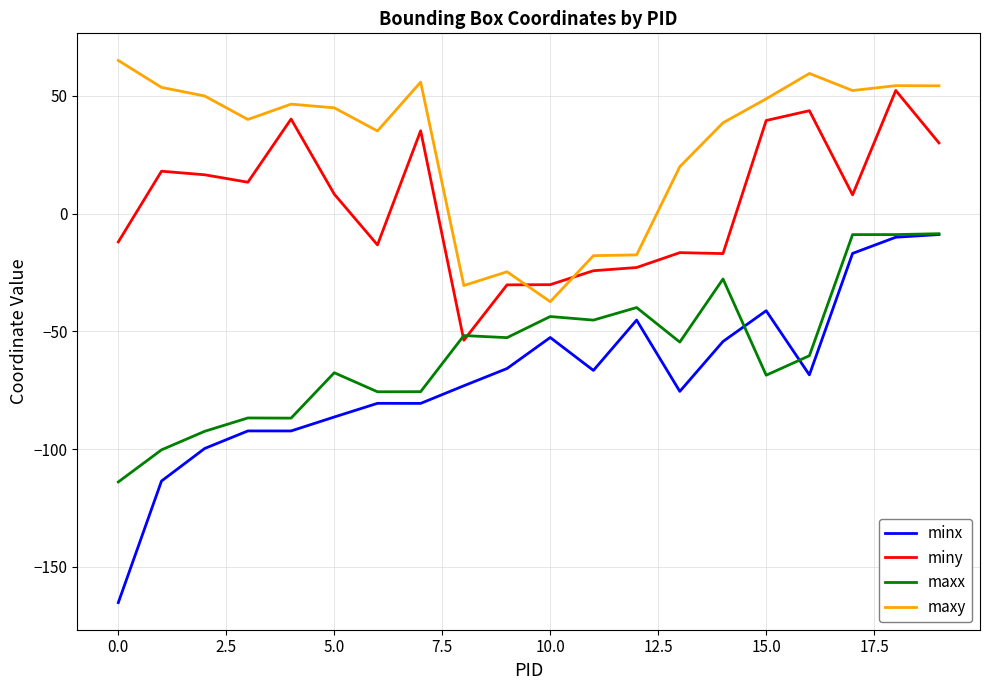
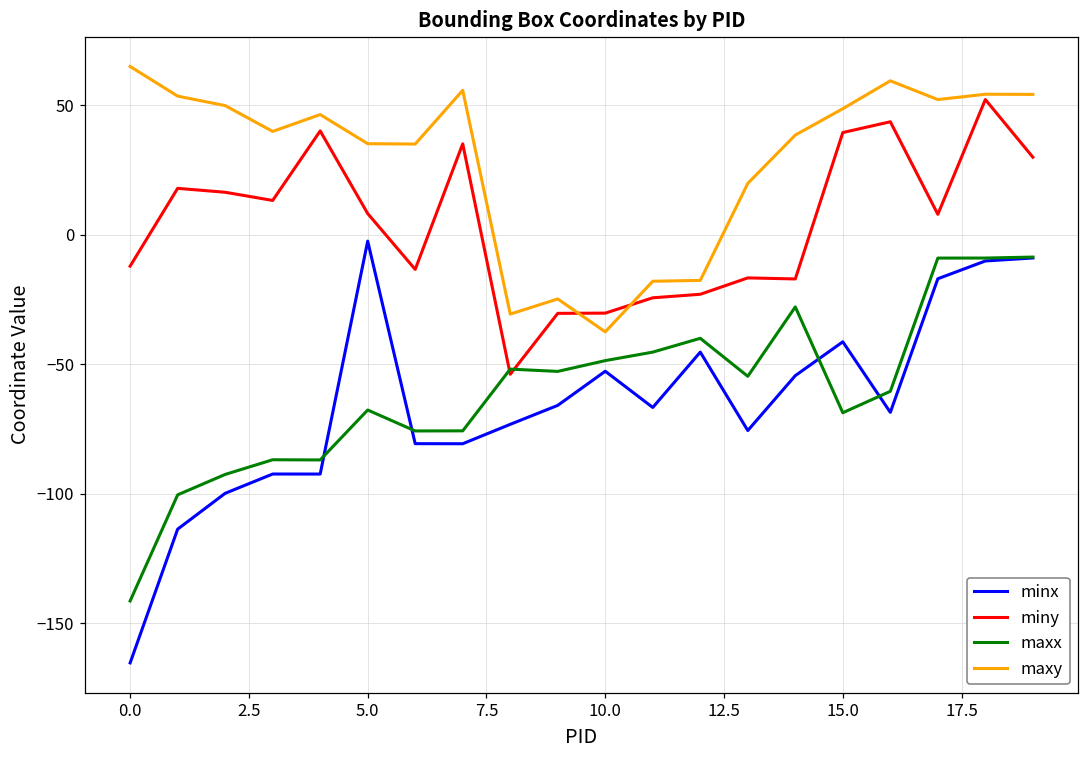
  {
    "minx": {
      "0.0": -165,
-     "5.0": -86,
+     "5.0": -2,
      "10.0": -53,
      "15.0": -41
    },
    "miny": {
      "0.0": -12,
      "5.0": 8,
      "10.0": -30,
      "15.0": 40
    },
    "maxx": {
-     "0.0": -114,
+     "0.0": -141,
      "5.0": -68,
-     "10.0": -44,
+     "10.0": -49,
      "15.0": -69
    },
    "maxy": {
      "0.0": 65,
-     "5.0": 45,
+     "5.0": 35,
      "10.0": -37,
      "15.0": 49
    }
  }
